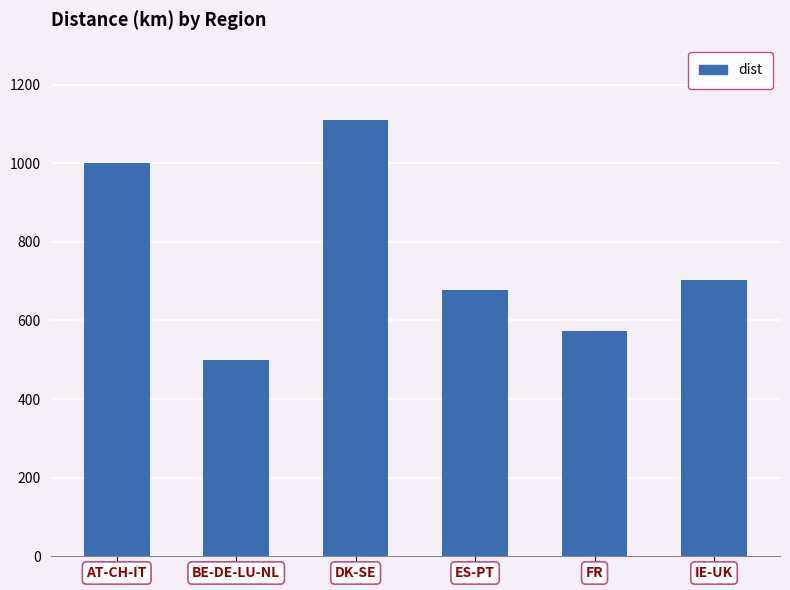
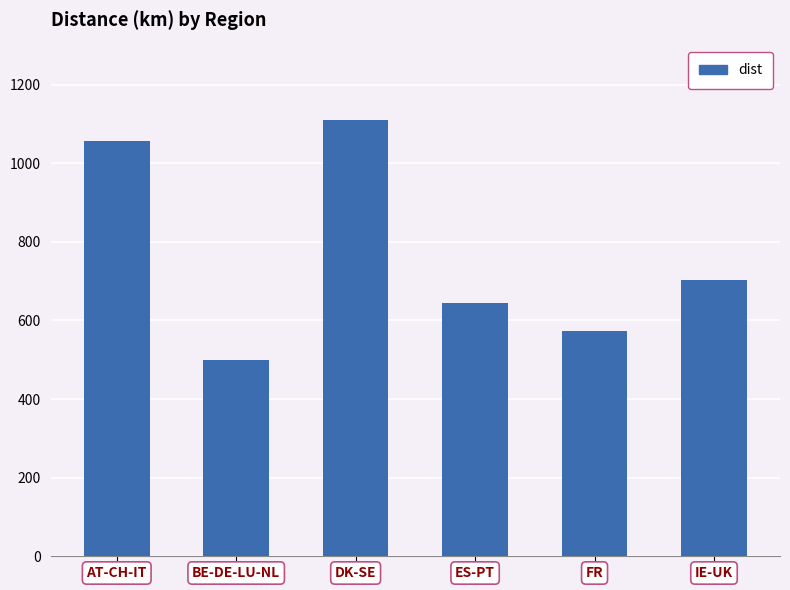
  {
-   "AT-CH-IT": 1000,
+   "AT-CH-IT": 1060,
    "BE-DE-LU-NL": 500,
    "DK-SE": 1110,
-   "ES-PT": 680,
+   "ES-PT": 640,
    "FR": 570,
    "IE-UK": 700
  }
